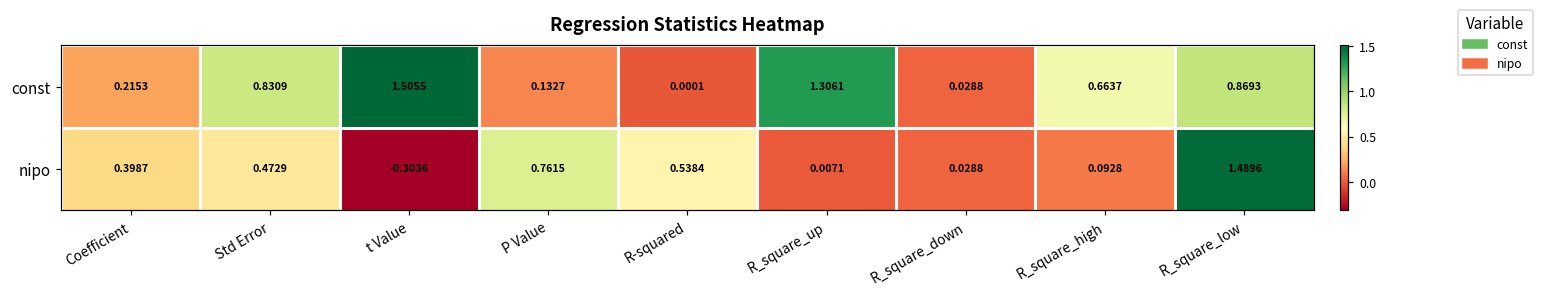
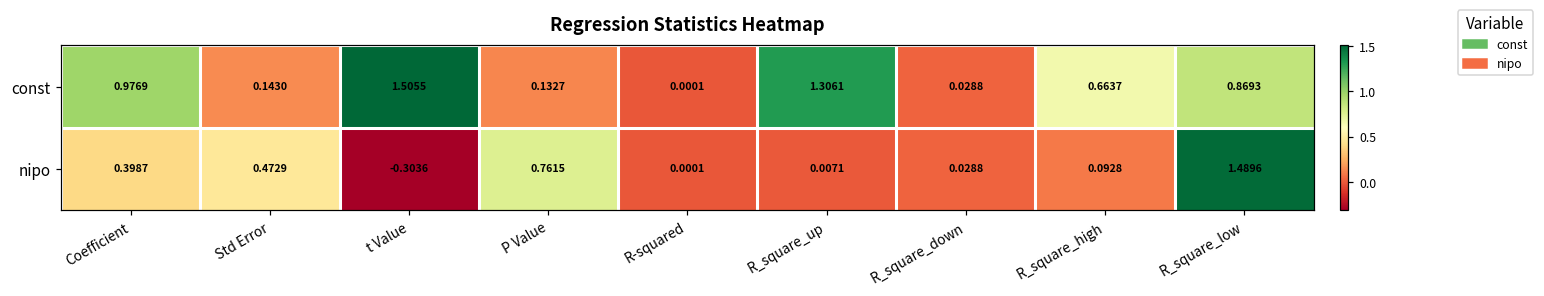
  {
    "const": {
-     "Coefficient": 0.2153,
-     "Std Error": 0.8309,
+     "Coefficient": 0.9769,
+     "Std Error": 0.1430,
      "t Value": 1.5055,
      "P Value": 0.1327,
      "R-squared": 0.0001,
      "R_square_up": 1.3061,
      "R_square_down": 0.0288,
      "R_square_high": 0.6637,
      "R_square_low": 0.8693
    },
    "nipo": {
      "Coefficient": 0.3987,
      "Std Error": 0.4729,
      "t Value": -0.3036,
      "P Value": 0.7615,
-     "R-squared": 0.5384,
+     "R-squared": 0.0001,
      "R_square_up": 0.0071,
      "R_square_down": 0.0288,
      "R_square_high": 0.0928,
      "R_square_low": 1.4896
    }
  }
